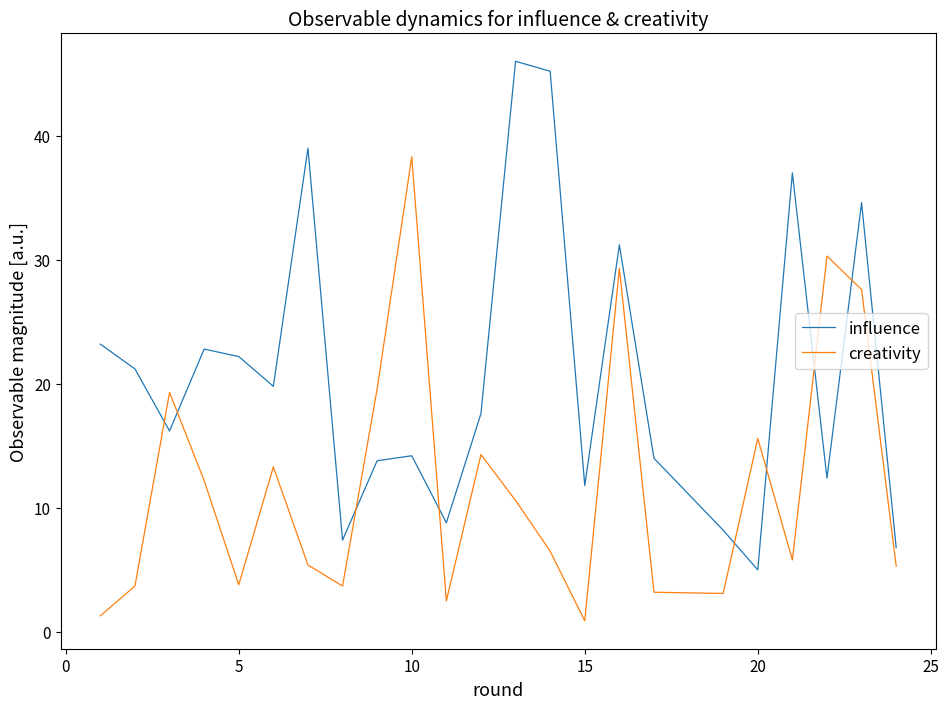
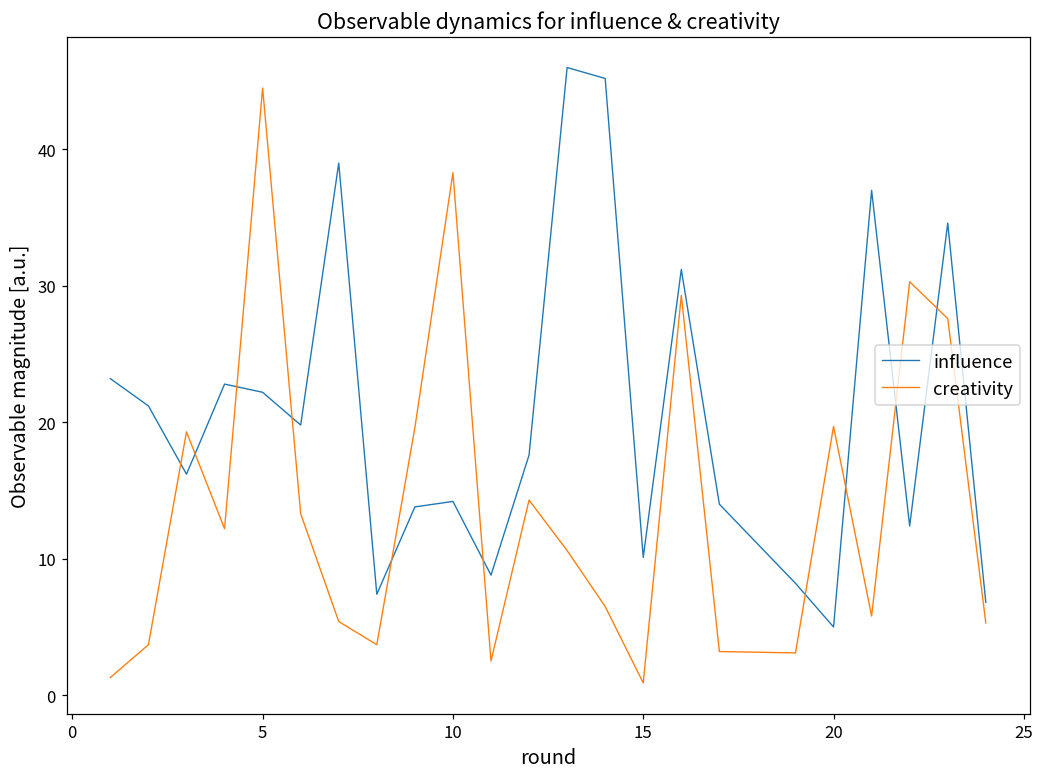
  {
    "influence": {
      "5": 22.2,
      "10": 14.2,
-     "15": 11.8,
+     "15": 10.1,
      "20": 5.0
    },
    "creativity": {
-     "5": 3.8,
+     "5": 44.5,
      "10": 38.3,
      "15": 0.9,
-     "20": 15.6
+     "20": 19.7
    }
  }
